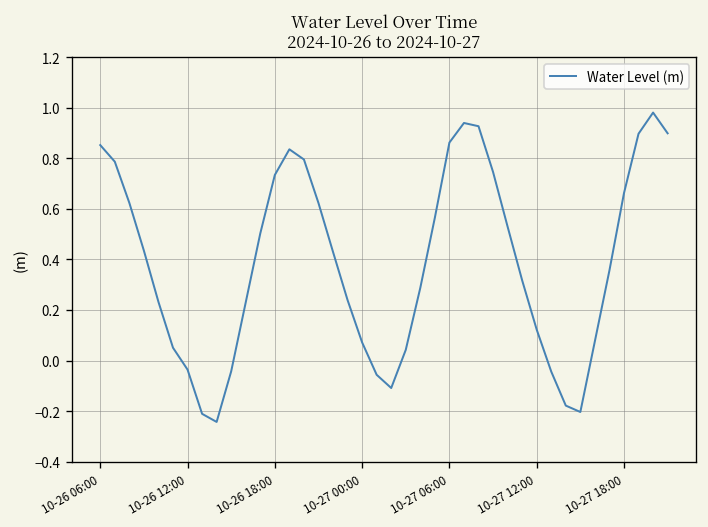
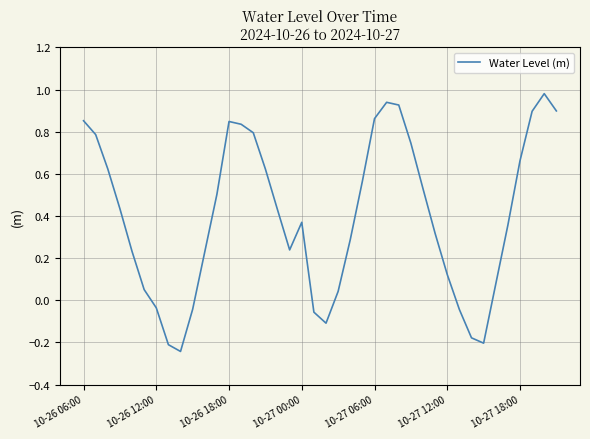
  {
    "10-26 06:00": 0.85,
    "10-26 12:00": -0.04,
-   "10-26 18:00": 0.73,
-   "10-27 00:00": 0.07,
+   "10-26 18:00": 0.85,
+   "10-27 00:00": 0.37,
    "10-27 06:00": 0.86,
    "10-27 12:00": 0.12,
    "10-27 18:00": 0.66
  }
